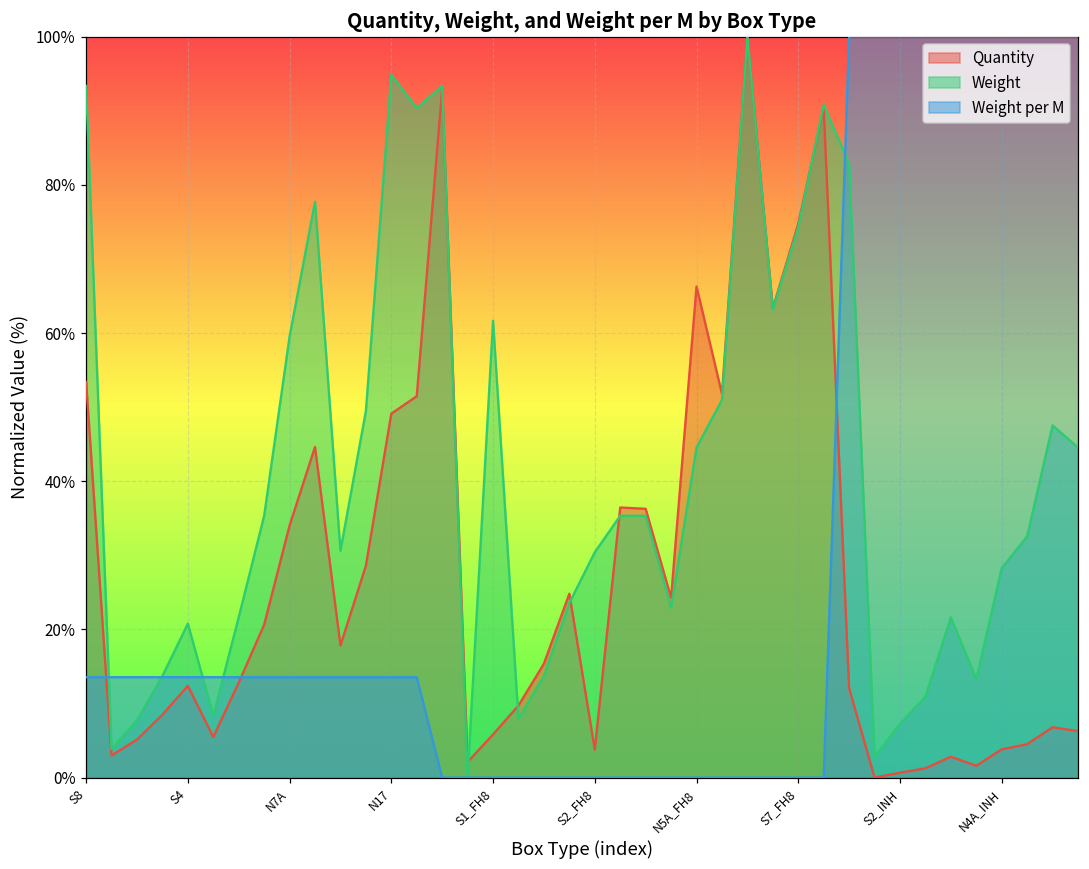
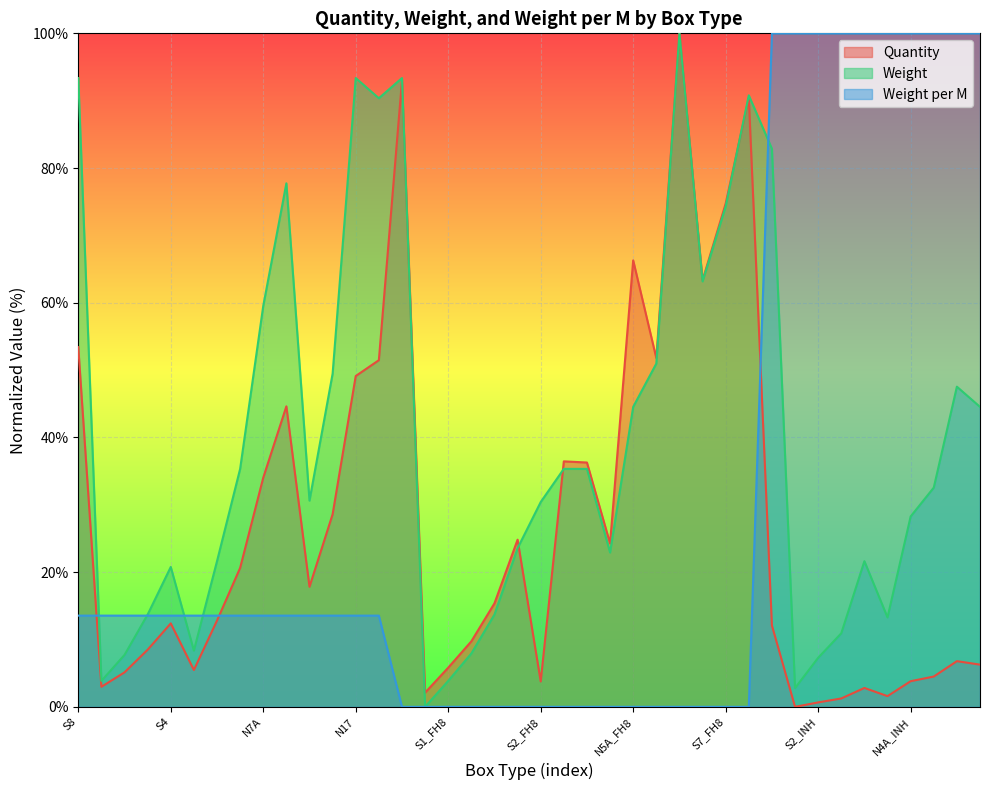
  {
    "Quantity": {
      "S8": "53%",
      "S4": "12%",
      "N7A": "34%",
      "N17": "49%",
      "S1_FH8": "6%",
      "S2_FH8": "4%",
      "N5A_FH8": "66%",
      "S7_FH8": "75%",
      "S2_INH": "1%",
      "N4A_INH": "4%"
    },
    "Weight": {
      "S8": "93%",
      "S4": "21%",
      "N7A": "60%",
-     "N17": "95%",
-     "S1_FH8": "62%",
+     "N17": "93%",
+     "S1_FH8": "4%",
      "S2_FH8": "30%",
      "N5A_FH8": "45%",
      "S7_FH8": "74%",
      "S2_INH": "7%",
      "N4A_INH": "28%"
    },
    "Weight per M": {
      "S8": "14%",
      "S4": "14%",
      "N7A": "14%",
      "N17": "14%",
      "S1_FH8": "0%",
      "S2_FH8": "0%",
      "N5A_FH8": "0%",
      "S7_FH8": "0%",
      "S2_INH": "100%",
      "N4A_INH": "100%"
    }
  }
